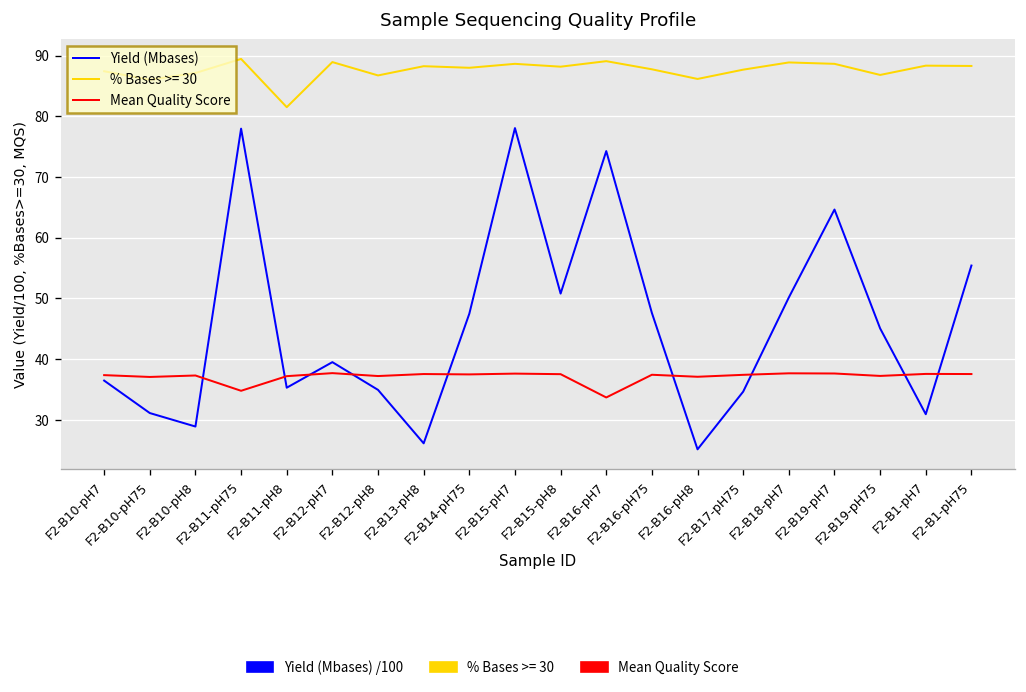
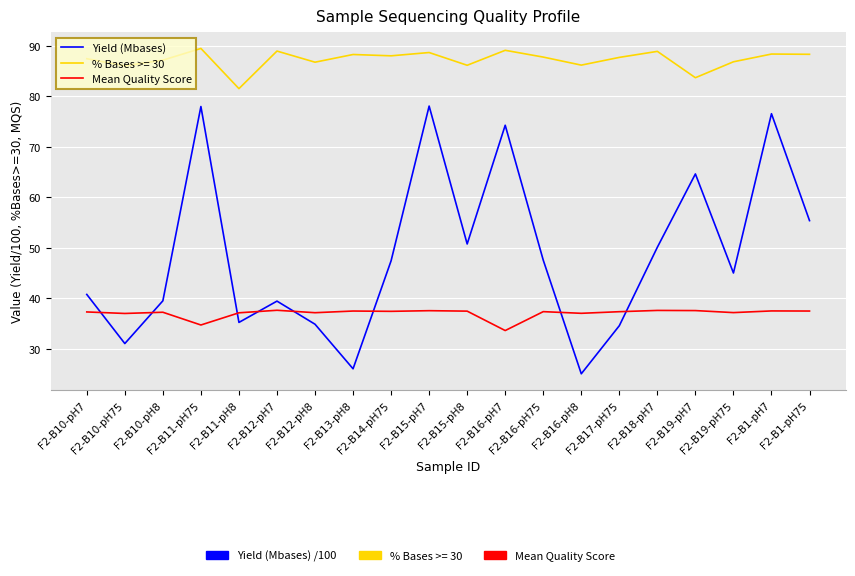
  {
    "Yield (Mbases)": {
-     "F2-B10-pH7": 36,
+     "F2-B10-pH7": 41,
      "F2-B10-pH75": 31,
-     "F2-B10-pH8": 29,
+     "F2-B10-pH8": 40,
      "F2-B11-pH75": 78,
      "F2-B11-pH8": 35,
      "F2-B12-pH7": 39,
      "F2-B12-pH8": 35,
      "F2-B13-pH8": 26,
      "F2-B14-pH75": 47,
      "F2-B15-pH7": 78,
      "F2-B15-pH8": 51,
      "F2-B16-pH7": 74,
      "F2-B16-pH75": 48,
      "F2-B16-pH8": 25,
      "F2-B17-pH75": 35,
      "F2-B18-pH7": 50,
      "F2-B19-pH7": 65,
      "F2-B19-pH75": 45,
-     "F2-B1-pH7": 31,
+     "F2-B1-pH7": 77,
      "F2-B1-pH75": 55
    },
    "% Bases >= 30": {
      "F2-B11-pH75": 89,
      "F2-B11-pH8": 82,
      "F2-B12-pH7": 89,
      "F2-B12-pH8": 87,
      "F2-B13-pH8": 88,
      "F2-B14-pH75": 88,
      "F2-B15-pH7": 89,
-     "F2-B15-pH8": 88,
+     "F2-B15-pH8": 86,
      "F2-B16-pH7": 89,
      "F2-B16-pH75": 88,
      "F2-B16-pH8": 86,
      "F2-B17-pH75": 88,
      "F2-B18-pH7": 89,
-     "F2-B19-pH7": 89,
+     "F2-B19-pH7": 84,
      "F2-B19-pH75": 87,
      "F2-B1-pH7": 88,
      "F2-B1-pH75": 88
    },
    "Mean Quality Score": {
      "F2-B10-pH7": 37,
      "F2-B10-pH75": 37,
      "F2-B10-pH8": 37,
      "F2-B11-pH75": 35,
      "F2-B11-pH8": 37,
      "F2-B12-pH7": 38,
      "F2-B12-pH8": 37,
      "F2-B13-pH8": 38,
      "F2-B14-pH75": 37,
      "F2-B15-pH7": 38,
      "F2-B15-pH8": 38,
      "F2-B16-pH7": 34,
      "F2-B16-pH75": 37,
      "F2-B16-pH8": 37,
      "F2-B17-pH75": 37,
      "F2-B18-pH7": 38,
      "F2-B19-pH7": 38,
      "F2-B19-pH75": 37,
      "F2-B1-pH7": 38,
      "F2-B1-pH75": 38
    }
  }
